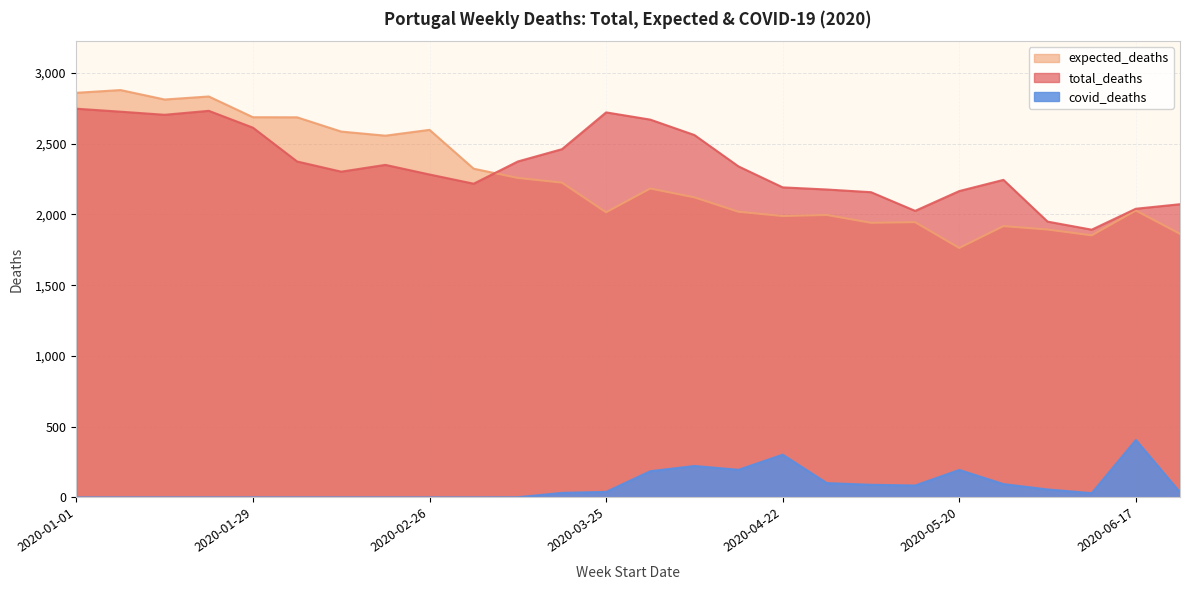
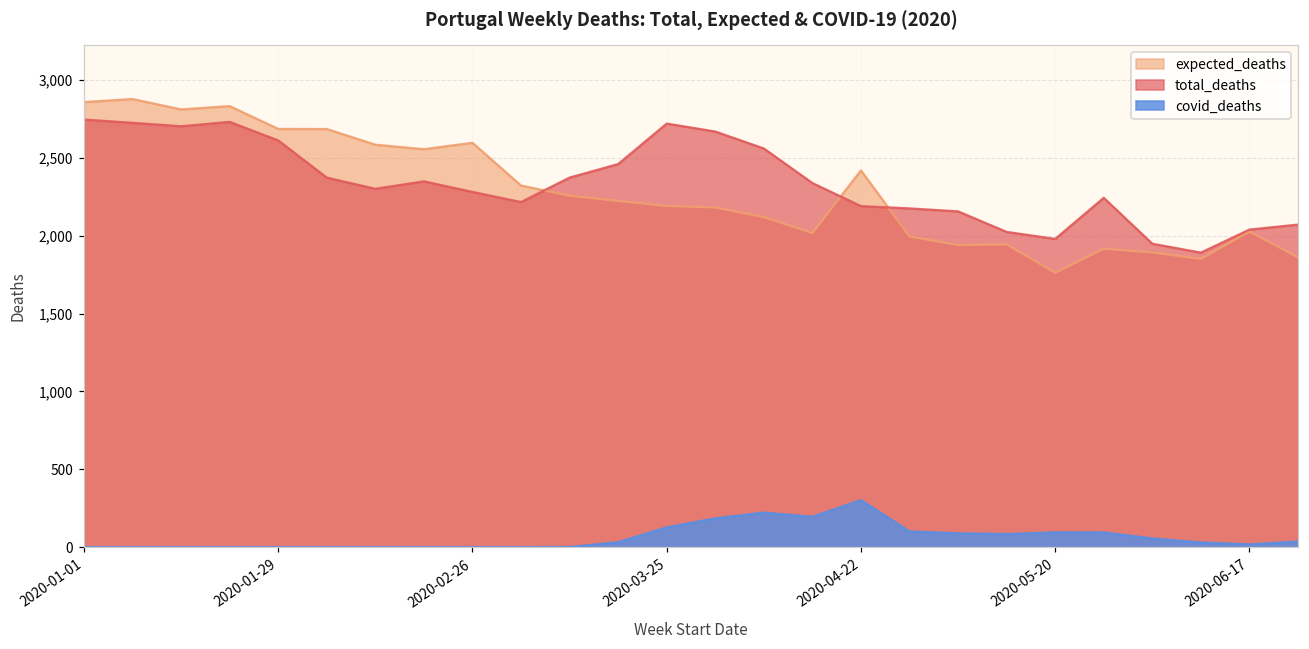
  {
    "expected_deaths": {
      "2020-01-01": "2,860",
      "2020-01-29": "2,690",
      "2020-02-26": "2,600",
-     "2020-03-25": "2,020",
-     "2020-04-22": "1,990",
+     "2020-03-25": "2,190",
+     "2020-04-22": "2,420",
      "2020-05-20": "1,760"
    },
    "total_deaths": {
      "2020-01-01": "2,750",
      "2020-01-29": "2,610",
      "2020-02-26": "2,280",
      "2020-03-25": "2,720",
      "2020-04-22": "2,190",
-     "2020-05-20": "2,170"
+     "2020-05-20": "1,980"
    },
    "covid_deaths": {
      "2020-01-01": "0",
      "2020-01-29": "0",
      "2020-02-26": "0",
-     "2020-03-25": "40",
+     "2020-03-25": "130",
      "2020-04-22": "300",
-     "2020-05-20": "190",
-     "2020-06-17": "410"
+     "2020-05-20": "100",
+     "2020-06-17": "20"
    }
  }
